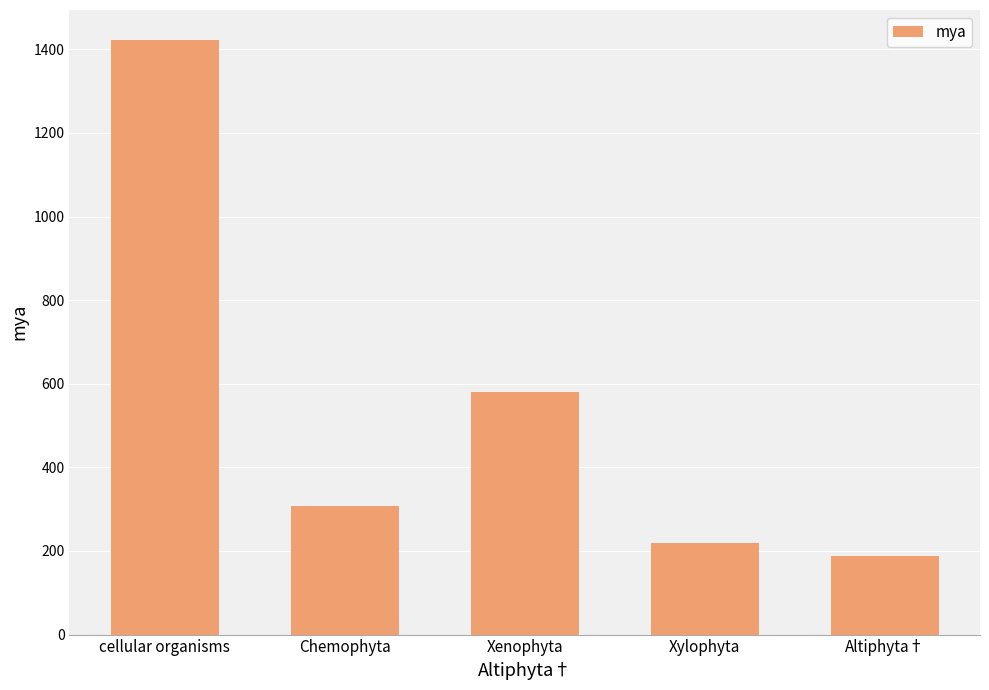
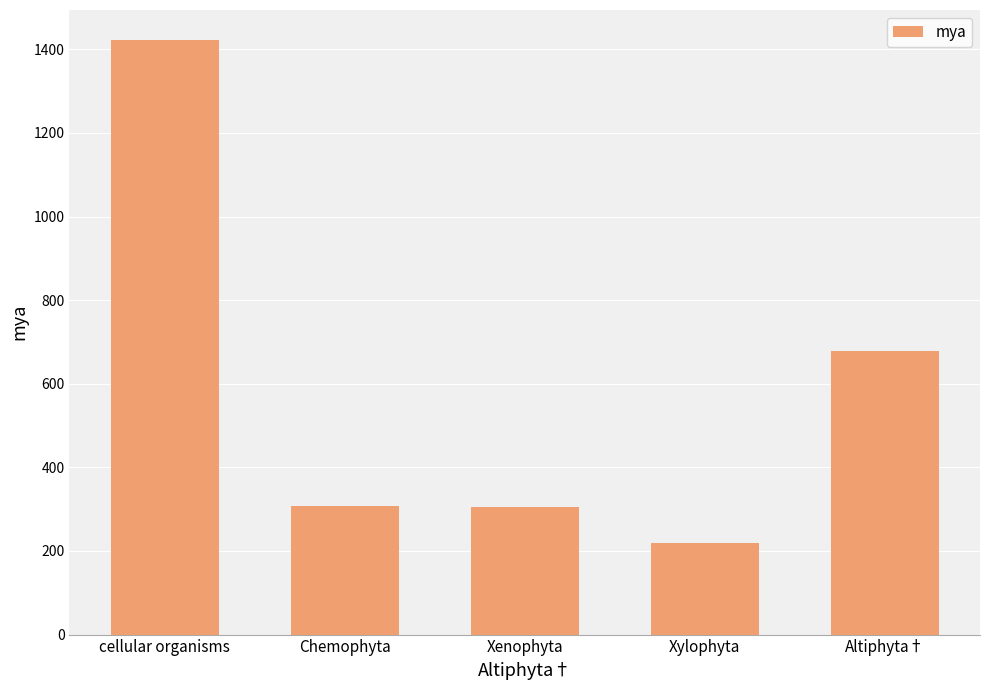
  {
    "cellular organisms": 1420,
    "Chemophyta": 310,
-   "Xenophyta": 580,
+   "Xenophyta": 310,
    "Xylophyta": 220,
-   "Altiphyta†": 190
+   "Altiphyta†": 680
  }
